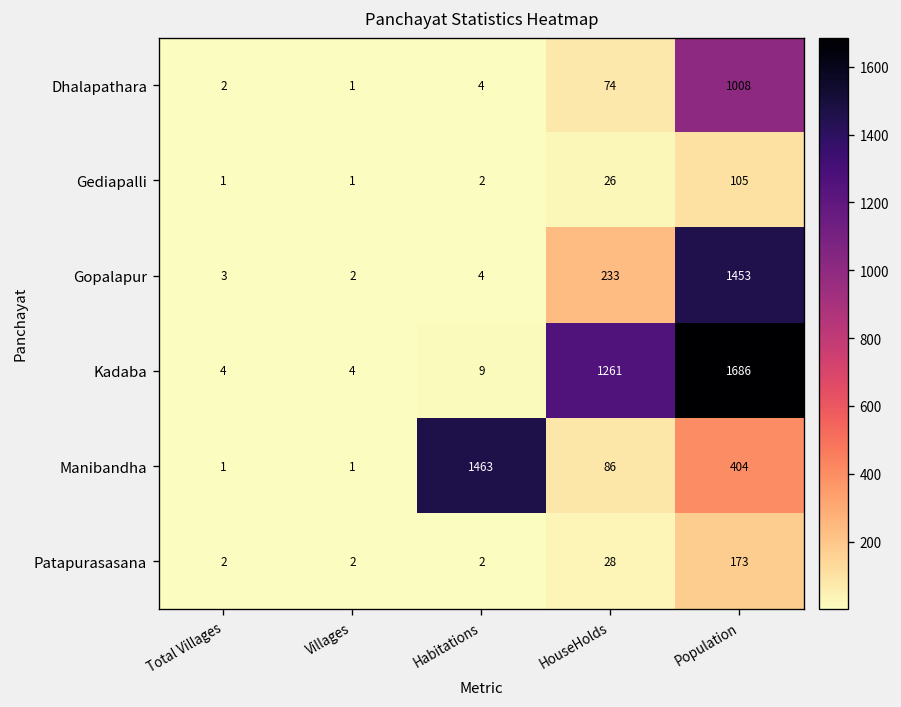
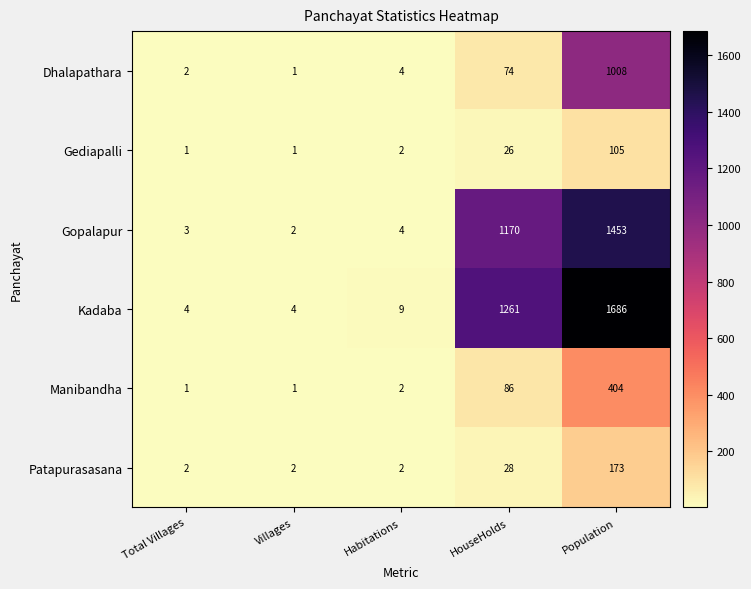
  {
    "Dhalapathara": {
      "Total Villages": 2,
      "Villages": 1,
      "Habitations": 4,
      "HouseHolds": 74,
      "Population": 1008
    },
    "Gediapalli": {
      "Total Villages": 1,
      "Villages": 1,
      "Habitations": 2,
      "HouseHolds": 26,
      "Population": 105
    },
    "Gopalapur": {
      "Total Villages": 3,
      "Villages": 2,
      "Habitations": 4,
-     "HouseHolds": 233,
+     "HouseHolds": 1170,
      "Population": 1453
    },
    "Kadaba": {
      "Total Villages": 4,
      "Villages": 4,
      "Habitations": 9,
      "HouseHolds": 1261,
      "Population": 1686
    },
    "Manibandha": {
      "Total Villages": 1,
      "Villages": 1,
-     "Habitations": 1463,
+     "Habitations": 2,
      "HouseHolds": 86,
      "Population": 404
    },
    "Patapurasasana": {
      "Total Villages": 2,
      "Villages": 2,
      "Habitations": 2,
      "HouseHolds": 28,
      "Population": 173
    }
  }
